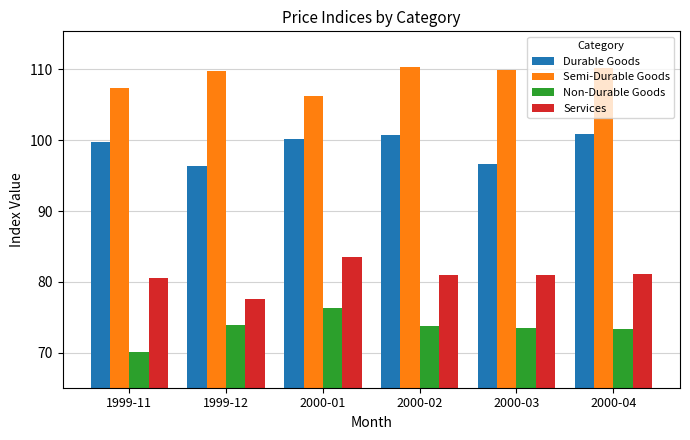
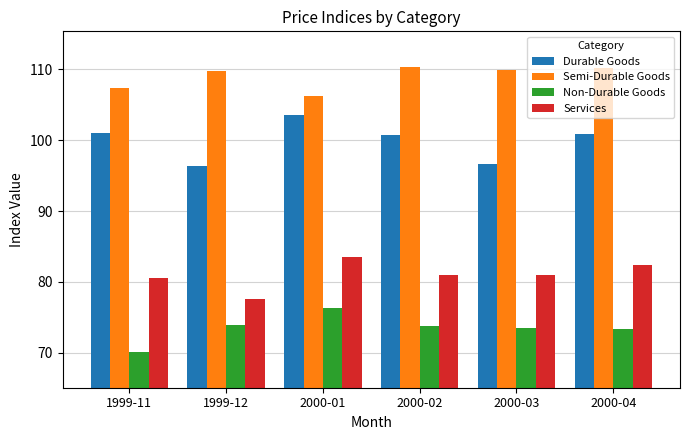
  {
    "Durable Goods": {
-     "1999-11": 100,
+     "1999-11": 101,
      "1999-12": 96,
-     "2000-01": 100,
+     "2000-01": 104,
      "2000-02": 101,
      "2000-03": 97,
      "2000-04": 101
    },
    "Semi-Durable Goods": {
      "1999-11": 107,
      "1999-12": 110,
      "2000-01": 106,
      "2000-02": 110,
      "2000-03": 110
    },
    "Non-Durable Goods": {
      "1999-11": 70,
      "1999-12": 74,
      "2000-01": 76,
      "2000-02": 74,
      "2000-03": 73,
      "2000-04": 73
    },
    "Services": {
      "1999-11": 81,
      "1999-12": 78,
      "2000-01": 84,
      "2000-02": 81,
      "2000-03": 81,
-     "2000-04": 81
+     "2000-04": 82
    }
  }
